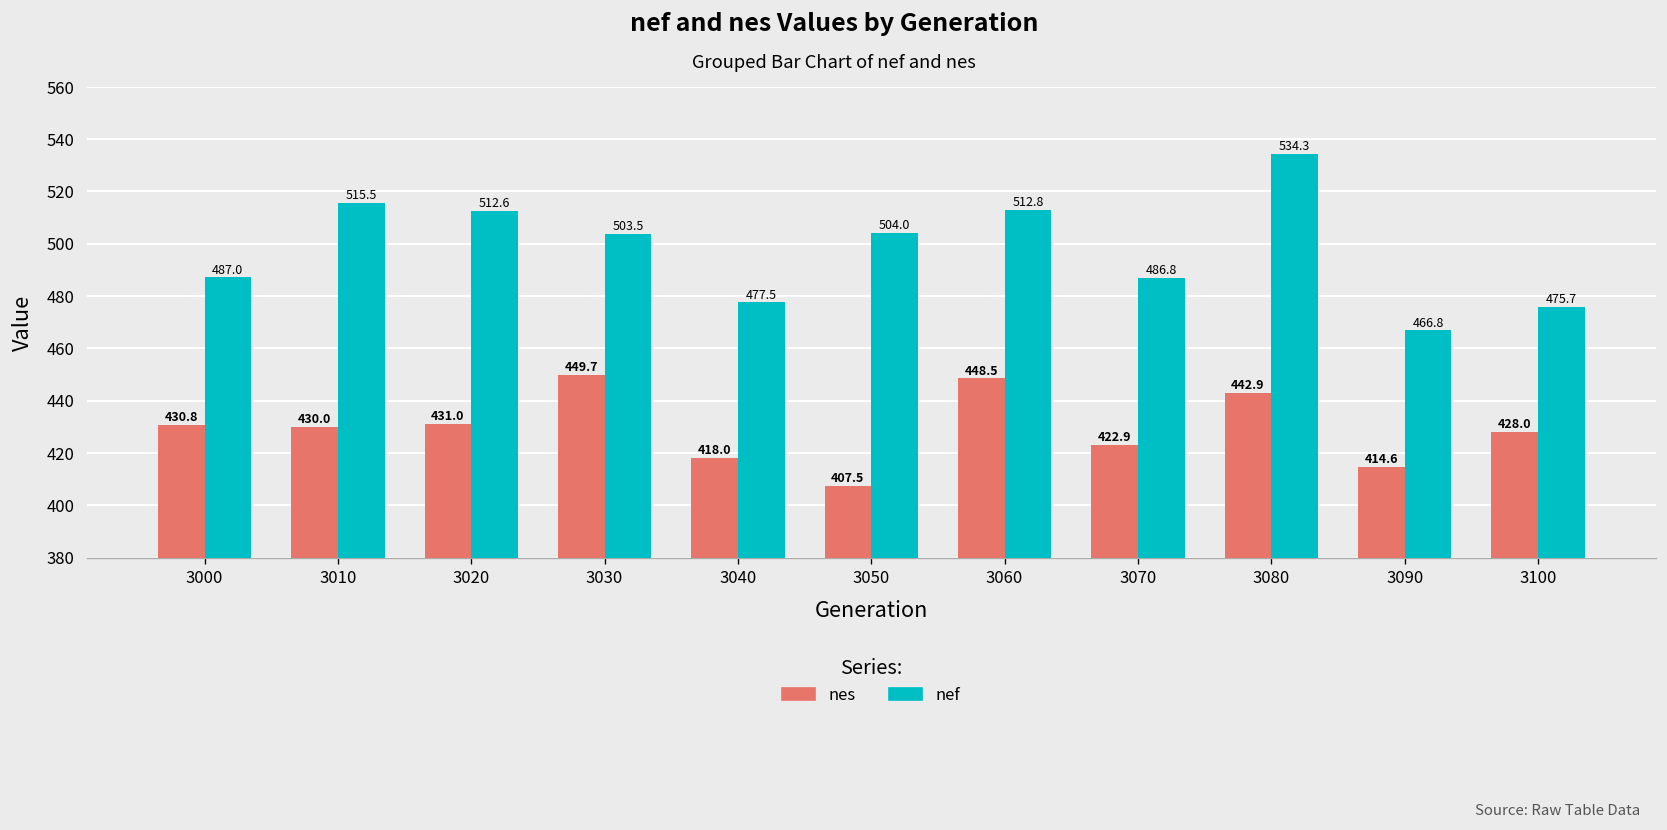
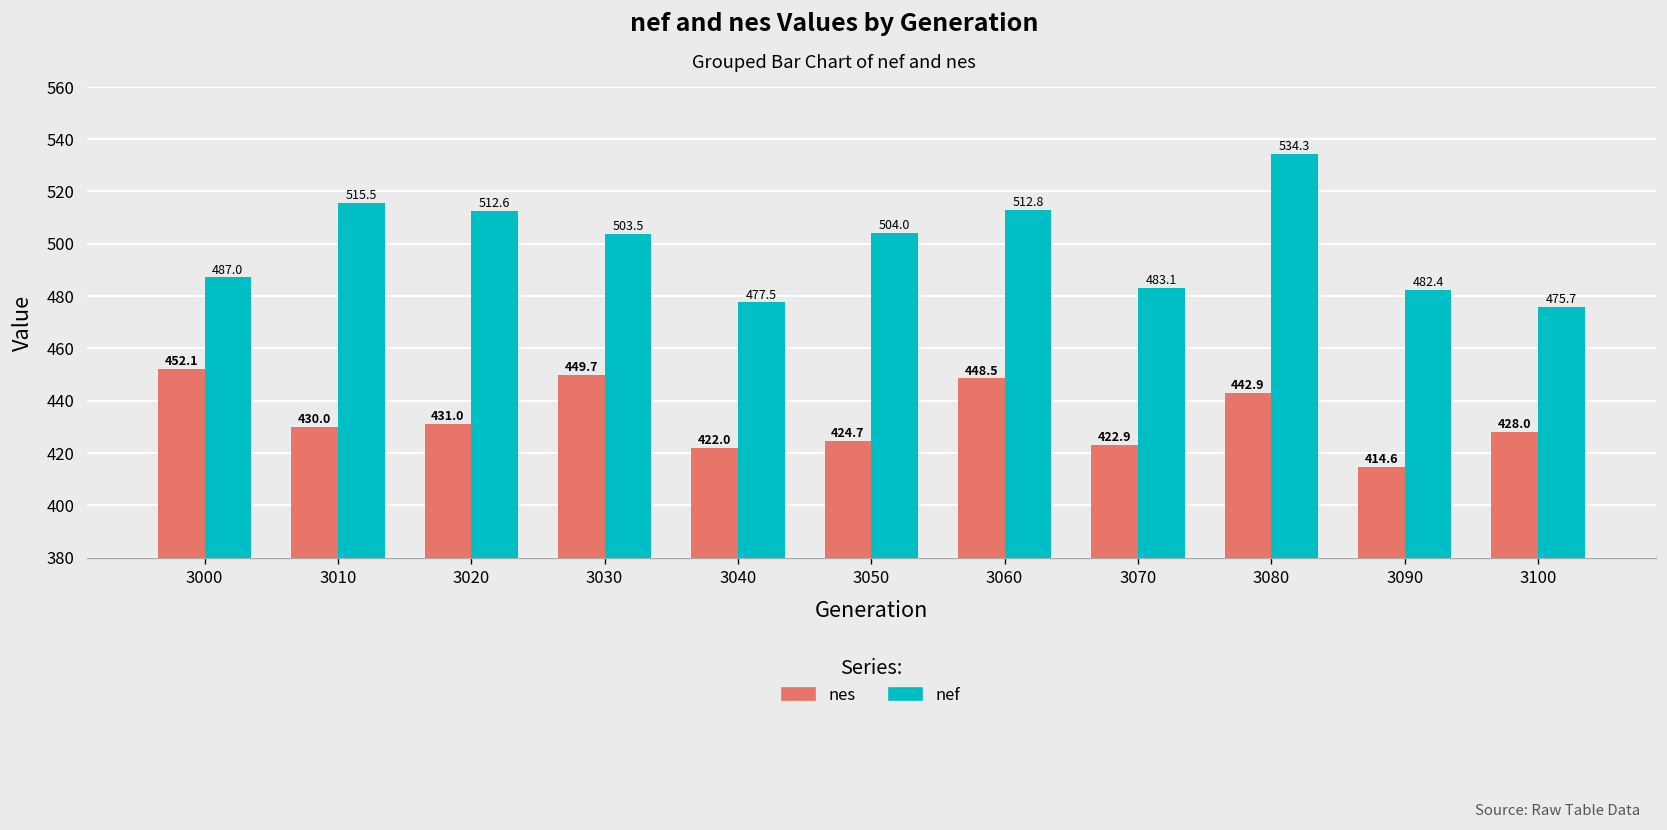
  {
    "nes": {
-     "3000": 430.8,
+     "3000": 452.1,
      "3010": 430.0,
      "3020": 431.0,
      "3030": 449.7,
-     "3040": 418.0,
-     "3050": 407.5,
+     "3040": 422.0,
+     "3050": 424.7,
      "3060": 448.5,
      "3070": 422.9,
      "3080": 442.9,
      "3090": 414.6,
      "3100": 428.0
    },
    "nef": {
      "3000": 487.0,
      "3010": 515.5,
      "3020": 512.6,
      "3030": 503.5,
      "3040": 477.5,
      "3050": 504.0,
      "3060": 512.8,
-     "3070": 486.8,
+     "3070": 483.1,
      "3080": 534.3,
-     "3090": 466.8,
+     "3090": 482.4,
      "3100": 475.7
    }
  }
